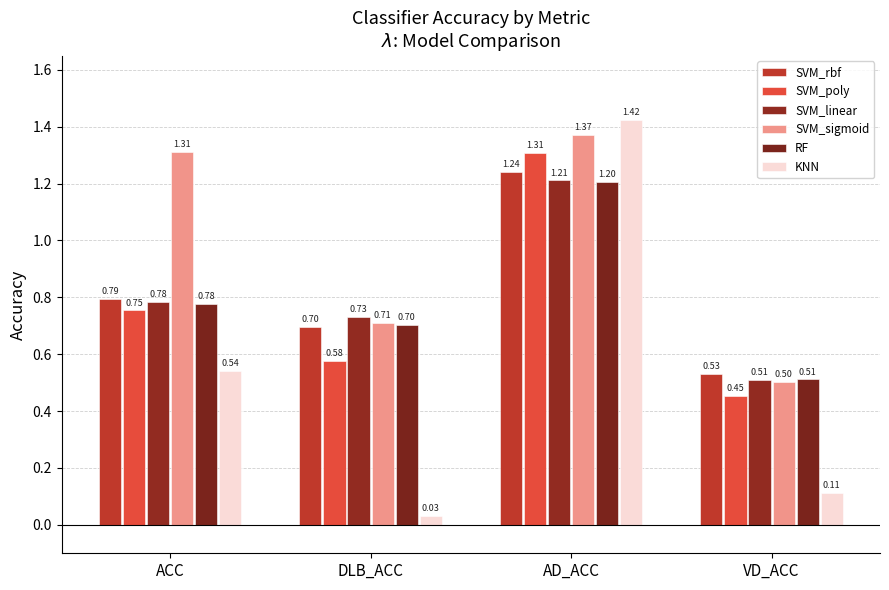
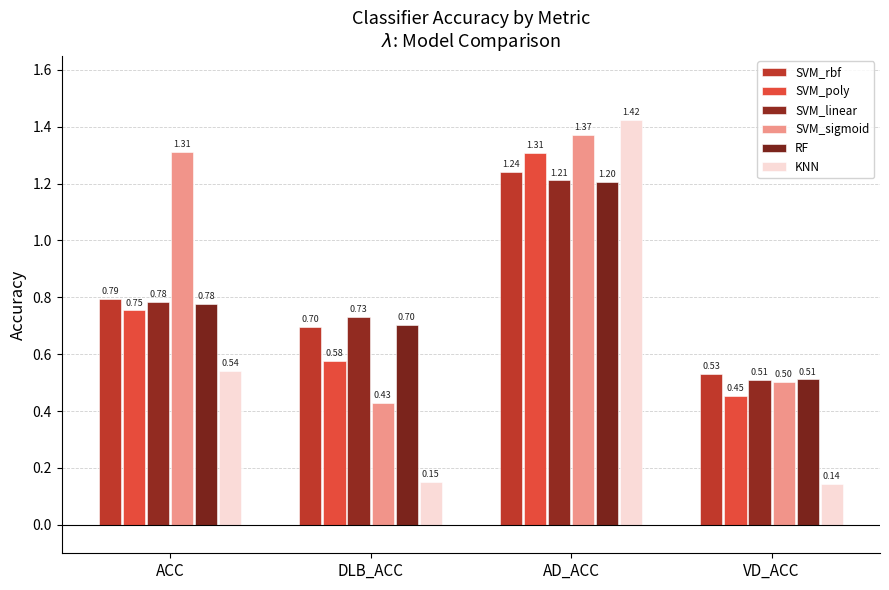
  {
    "SVM_sigmoid": {
      "ACC": 1.31,
-     "DLB_ACC": 0.71,
+     "DLB_ACC": 0.43,
      "AD_ACC": 1.37,
      "VD_ACC": 0.50
    },
    "KNN": {
      "ACC": 0.54,
-     "DLB_ACC": 0.03,
+     "DLB_ACC": 0.15,
      "AD_ACC": 1.42,
-     "VD_ACC": 0.11
+     "VD_ACC": 0.14
    }
  }
